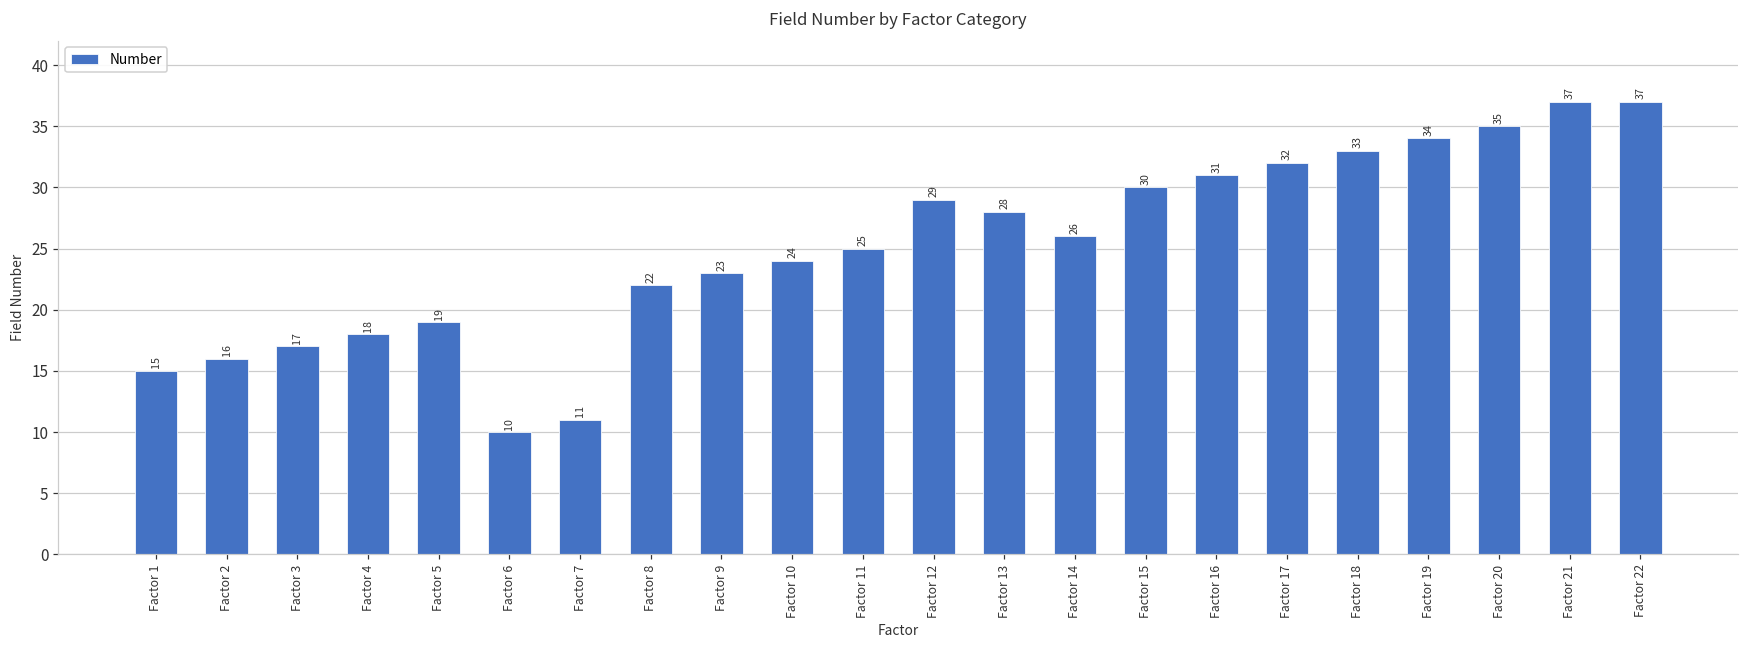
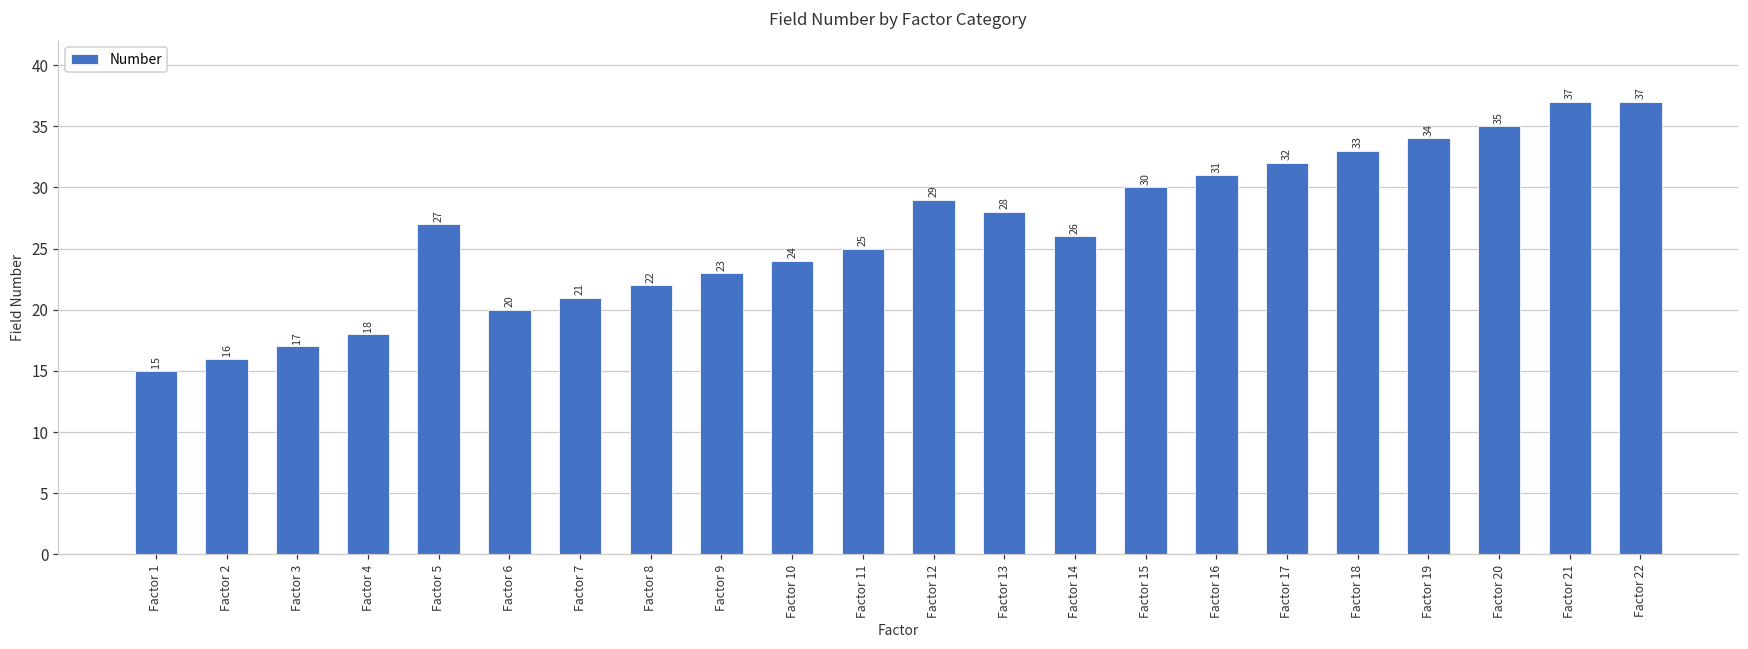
  {
    "Factor 1": 15,
    "Factor 2": 16,
    "Factor 3": 17,
    "Factor 4": 18,
-   "Factor 5": 19,
-   "Factor 6": 10,
-   "Factor 7": 11,
+   "Factor 5": 27,
+   "Factor 6": 20,
+   "Factor 7": 21,
    "Factor 8": 22,
    "Factor 9": 23,
    "Factor 10": 24,
    "Factor 11": 25,
    "Factor 12": 29,
    "Factor 13": 28,
    "Factor 14": 26,
    "Factor 15": 30,
    "Factor 16": 31,
    "Factor 17": 32,
    "Factor 18": 33,
    "Factor 19": 34,
    "Factor 20": 35,
    "Factor 21": 37,
    "Factor 22": 37
  }
